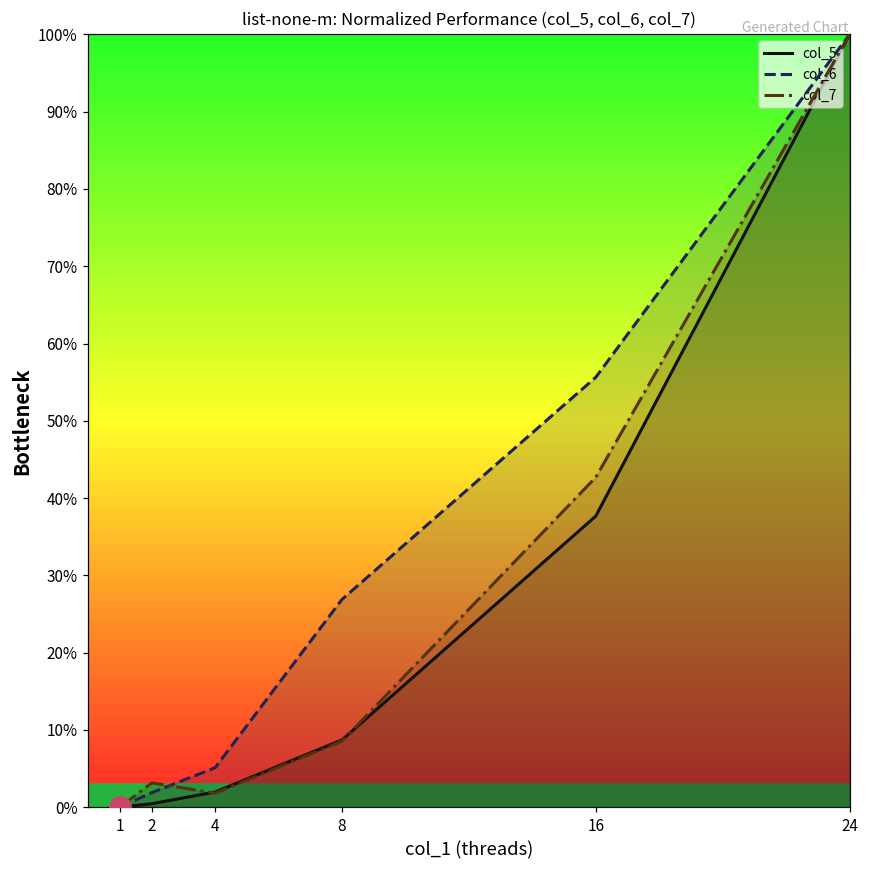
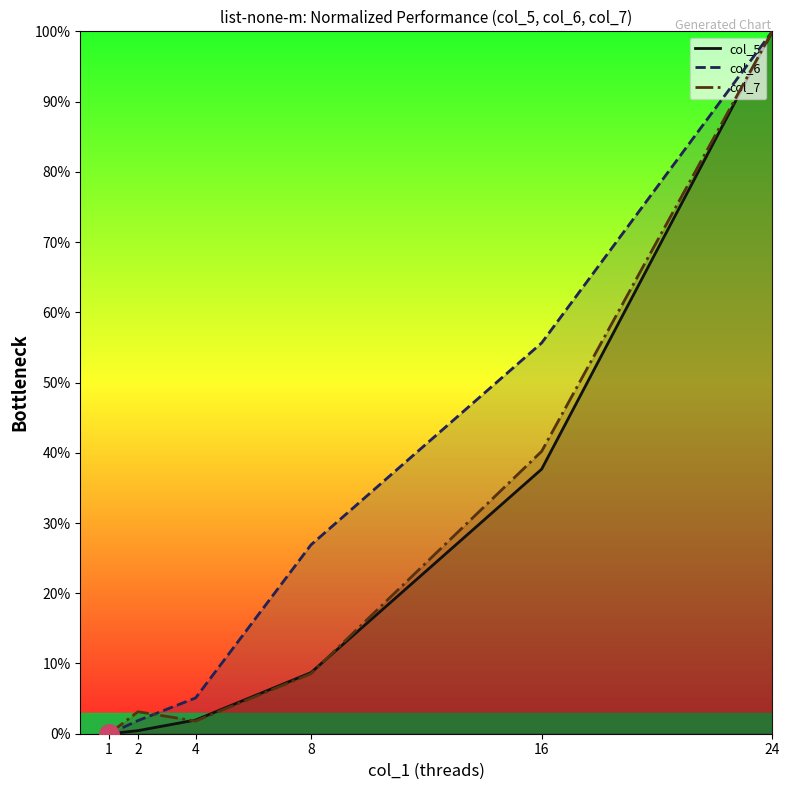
  {
    "col_5": {
      "16": "38%"
    },
    "col_6": {
      "4": "5%",
      "8": "27%",
      "16": "56%"
    },
    "col_7": {
      "2": "3%",
-     "16": "43%"
+     "16": "40%"
    }
  }
